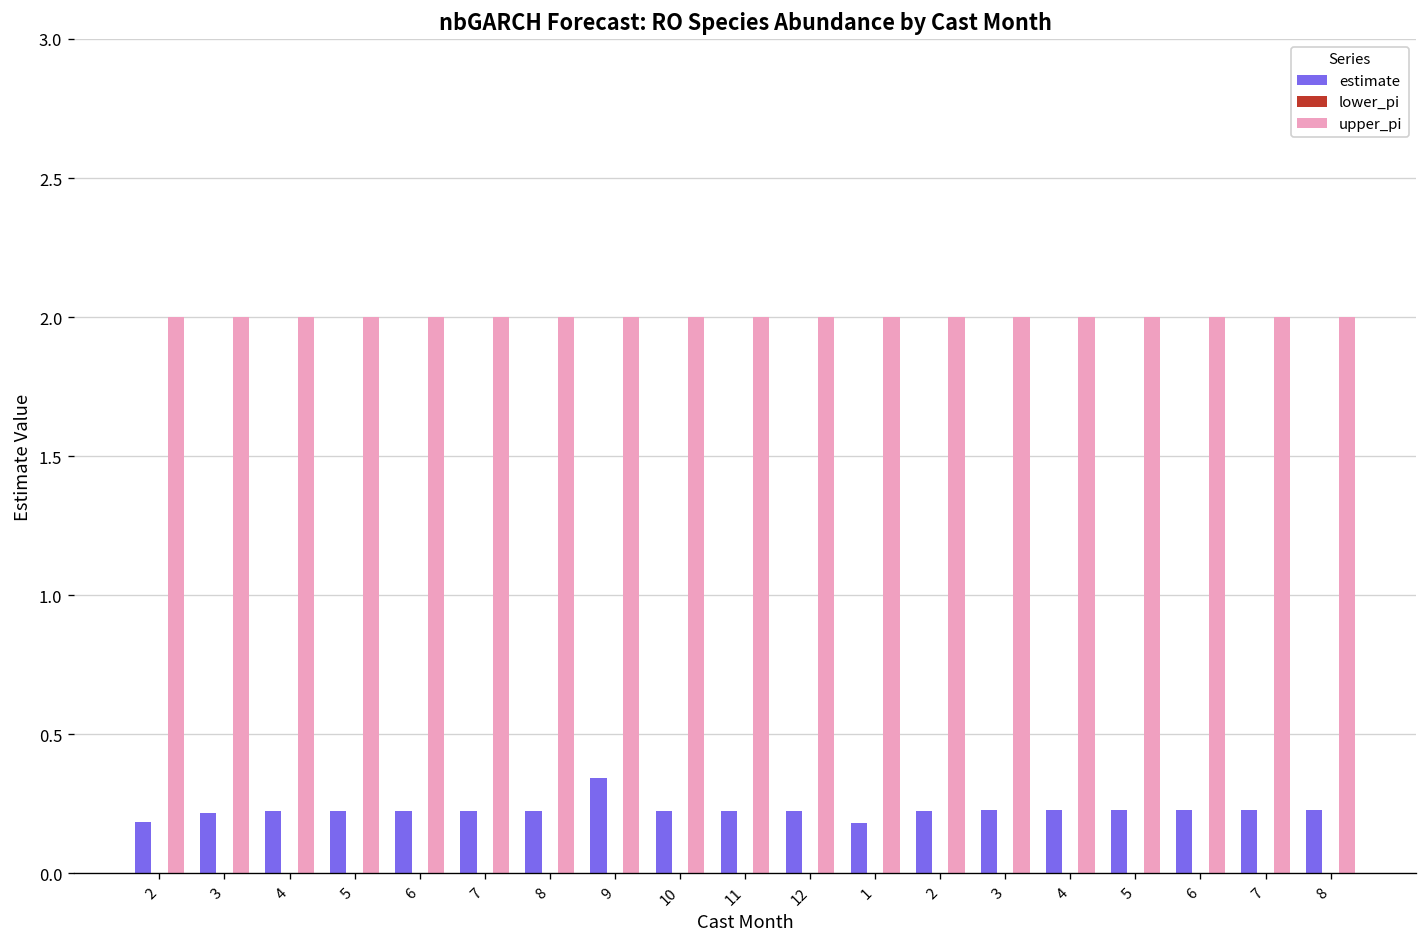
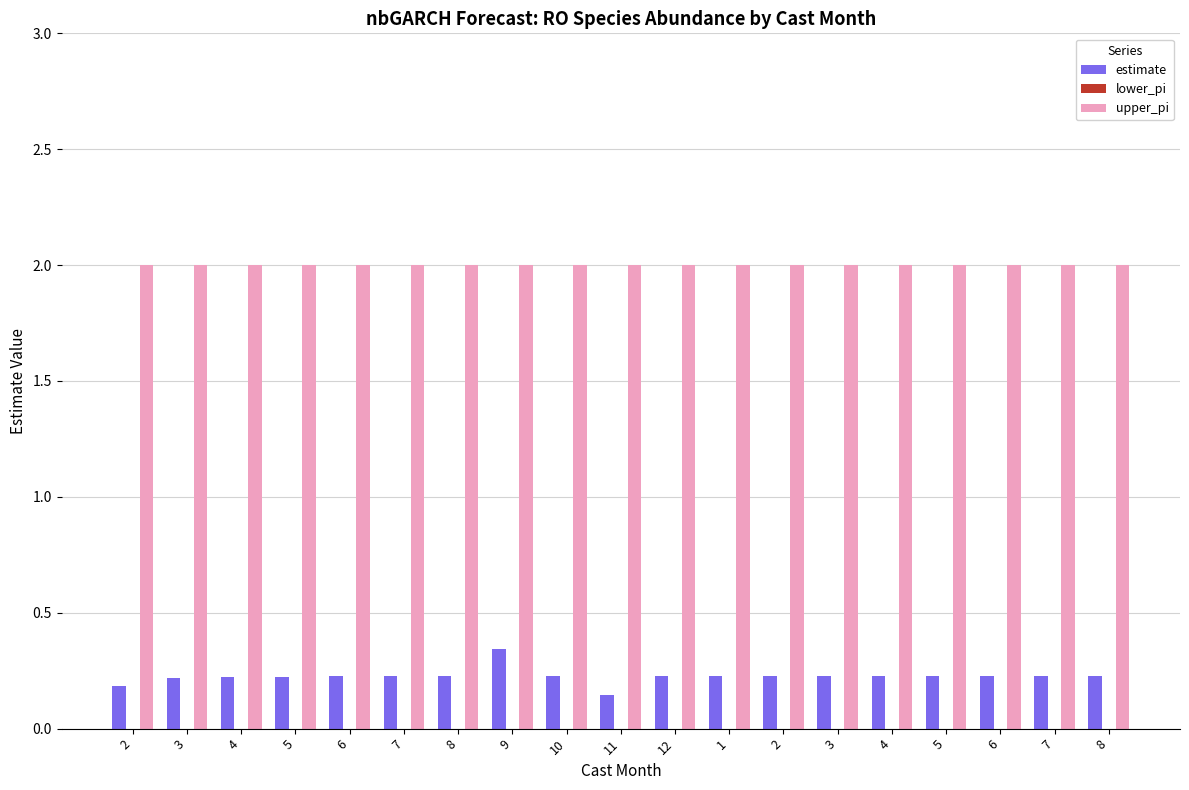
  {
    "estimate": {
      "9": 0.34,
      "10": 0.23,
-     "11": 0.23,
+     "11": 0.15,
      "12": 0.23,
-     "1": 0.18
+     "1": 0.23
    },
    "lower_pi": {
      "9": 0.00,
      "10": 0.00,
      "11": 0.00,
      "12": 0.00,
      "1": 0.00
    },
    "upper_pi": {
      "9": 2.00,
      "10": 2.00,
      "11": 2.00,
      "12": 2.00,
      "1": 2.00
    }
  }
